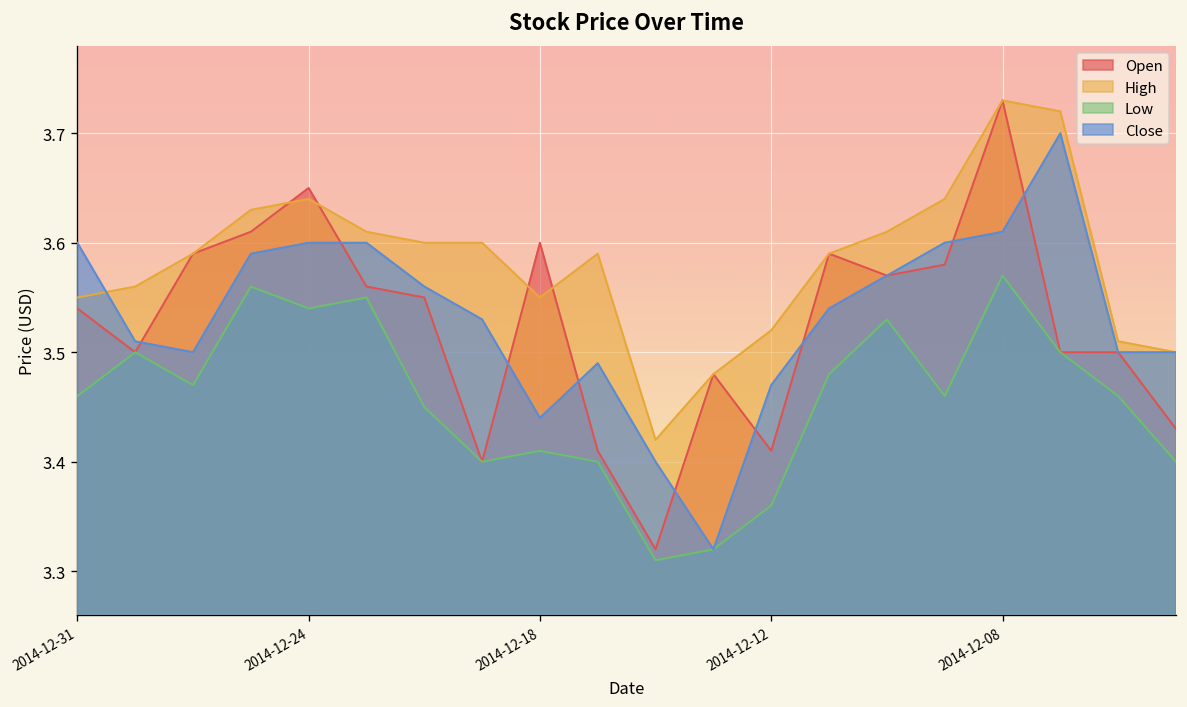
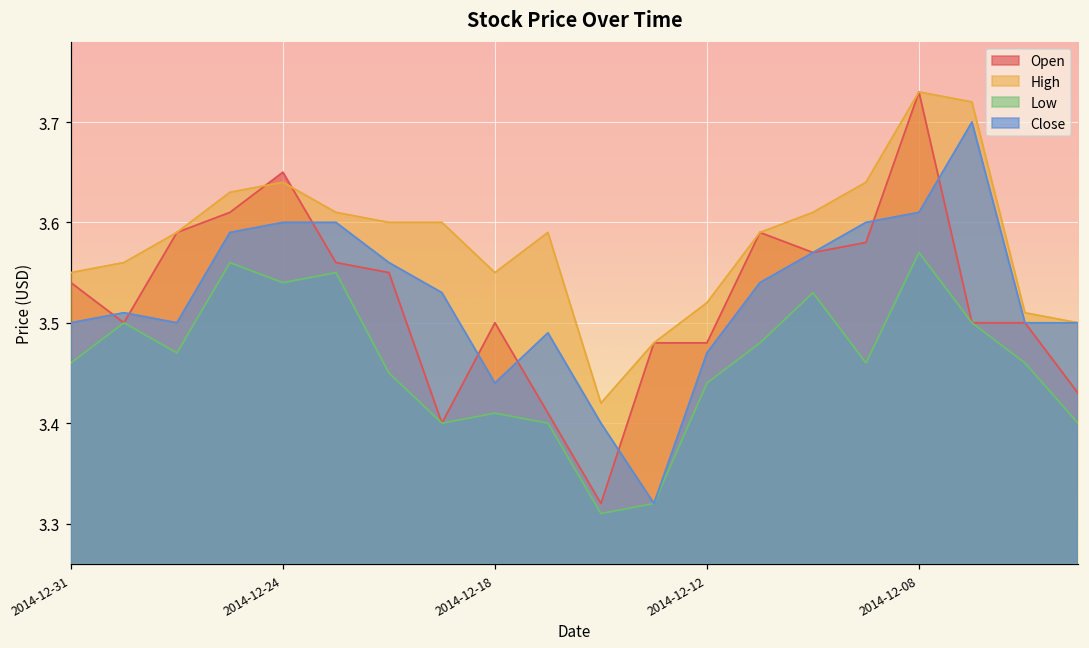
  {
    "Open": {
      "2014-12-31": 3.54,
      "2014-12-24": 3.65,
-     "2014-12-18": 3.6,
-     "2014-12-12": 3.41
+     "2014-12-18": 3.5,
+     "2014-12-12": 3.48
    },
    "High": {
      "2014-12-31": 3.55,
      "2014-12-24": 3.64,
      "2014-12-18": 3.55,
      "2014-12-12": 3.52
    },
    "Low": {
      "2014-12-31": 3.46,
      "2014-12-24": 3.54,
      "2014-12-18": 3.41,
-     "2014-12-12": 3.36,
+     "2014-12-12": 3.44,
      "2014-12-08": 3.57
    },
    "Close": {
-     "2014-12-31": 3.6,
+     "2014-12-31": 3.5,
      "2014-12-24": 3.6,
      "2014-12-18": 3.44,
      "2014-12-12": 3.47,
      "2014-12-08": 3.61
    }
  }
